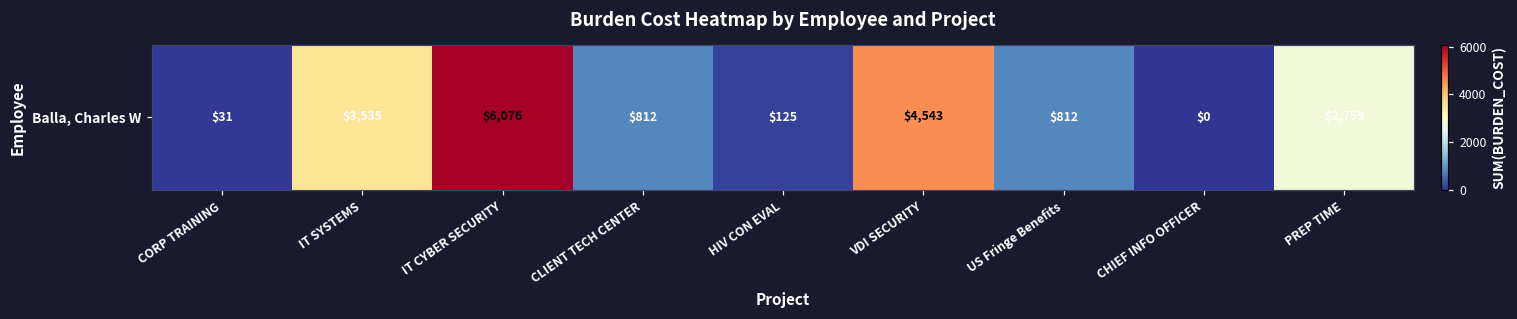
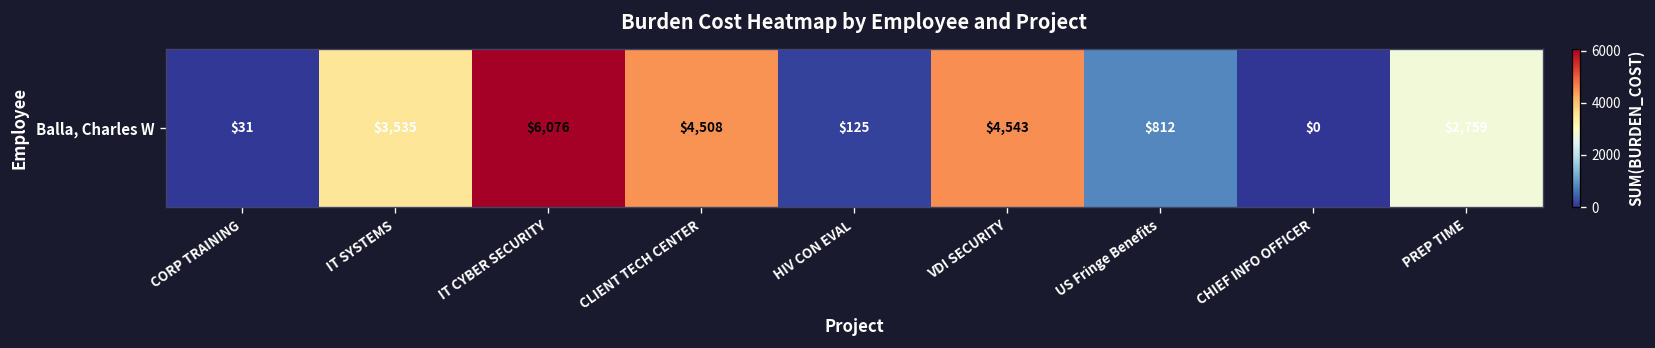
  {
    "Balla, Charles W": {
      "CORP TRAINING": "$31",
      "IT SYSTEMS": "$3,535",
      "IT CYBER SECURITY": "$6,076",
-     "CLIENT TECH CENTER": "$812",
+     "CLIENT TECH CENTER": "$4,508",
      "HIV CON EVAL": "$125",
      "VDI SECURITY": "$4,543",
      "US Fringe Benefits": "$812",
      "CHIEF INFO OFFICER": "$0"
    }
  }
